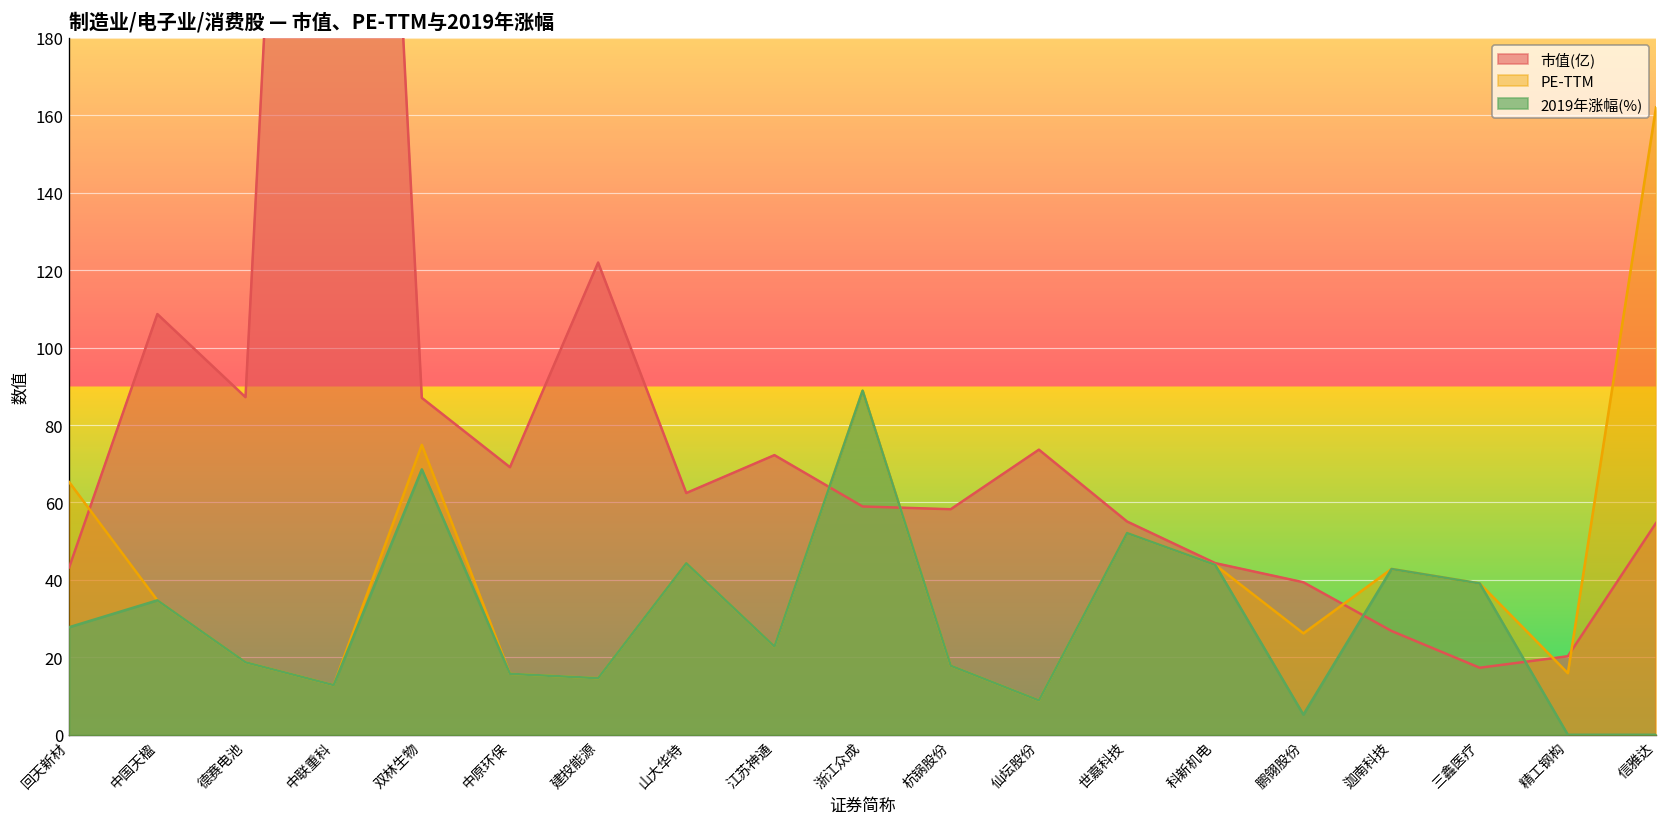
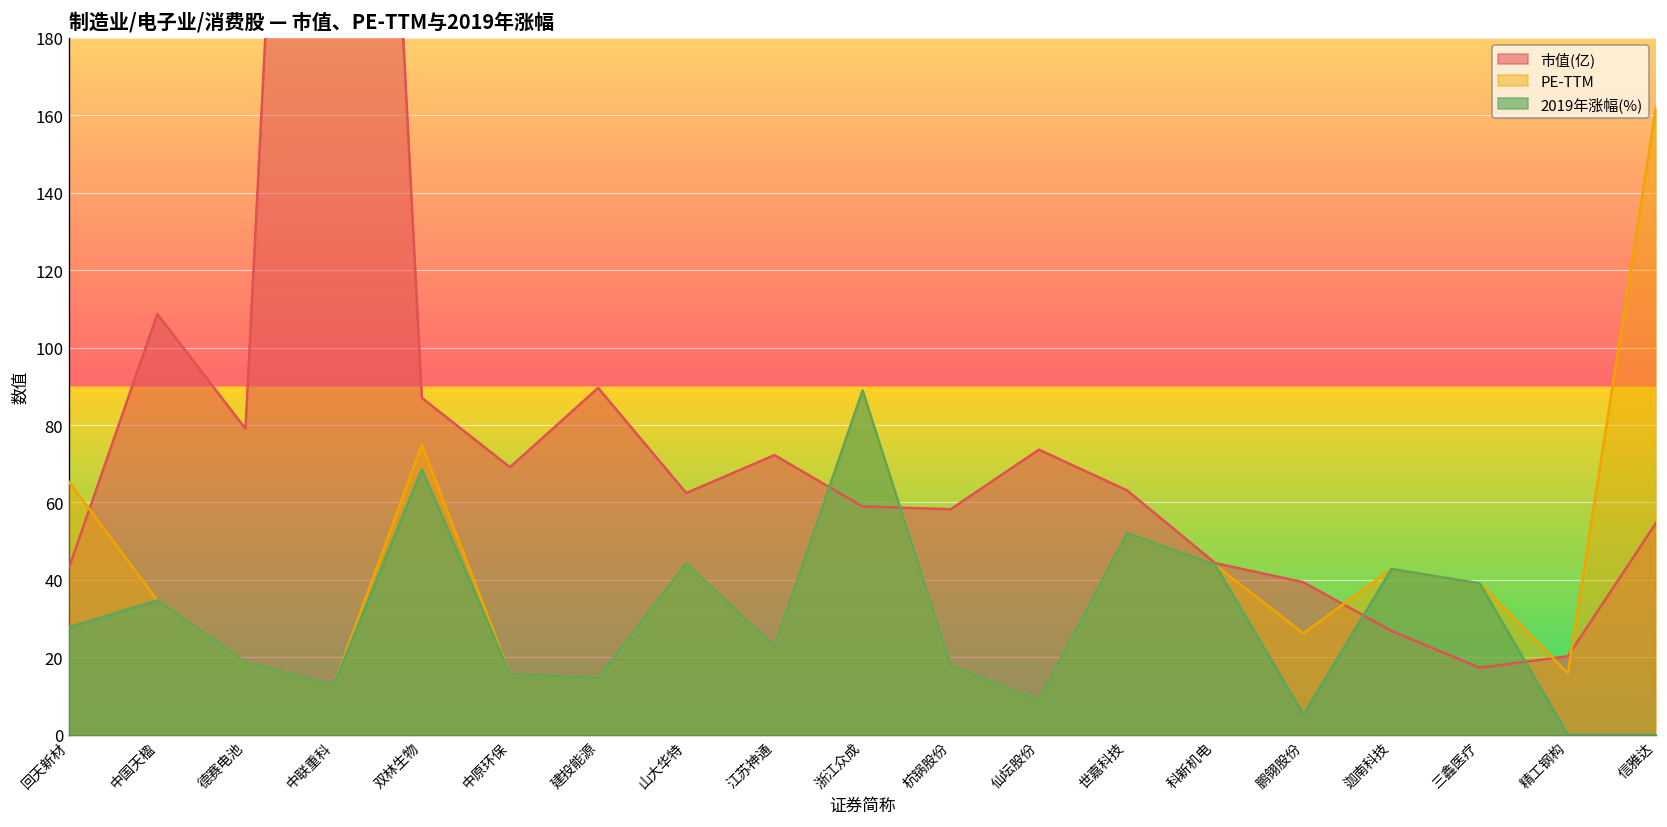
  {
    "市值(亿)": {
      "回天新材": 43,
      "中国天楹": 109,
-     "德赛电池": 87,
+     "德赛电池": 79,
      "双林生物": 87,
      "中原环保": 69,
-     "建投能源": 122,
+     "建投能源": 90,
      "山大华特": 62,
      "江苏神通": 72,
      "浙江众成": 59,
      "杭锅股份": 58,
      "仙坛股份": 74,
-     "世嘉科技": 55,
+     "世嘉科技": 63,
      "鹏翎股份": 39,
      "迦南科技": 27,
      "三鑫医疗": 17,
      "精工钢构": 20,
      "信雅达": 55
    },
    "PE-TTM": {
      "回天新材": 65,
      "双林生物": 75,
      "鹏翎股份": 26,
      "精工钢构": 16,
      "信雅达": 162
    },
    "2019年涨幅(%)": {
      "回天新材": 28,
      "双林生物": 69,
      "鹏翎股份": 5,
      "精工钢构": 0,
      "信雅达": 0
    }
  }
